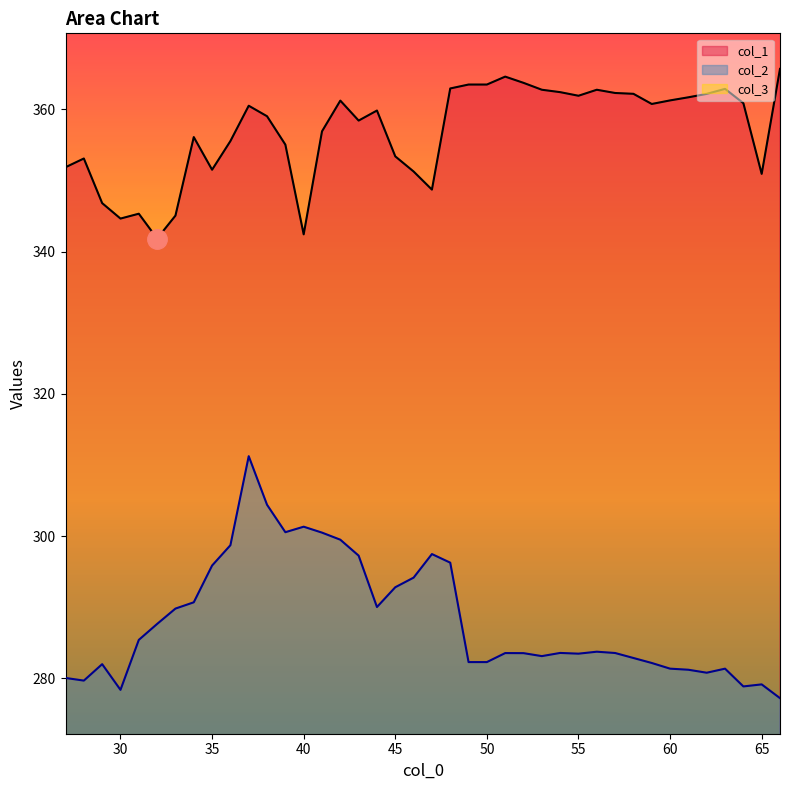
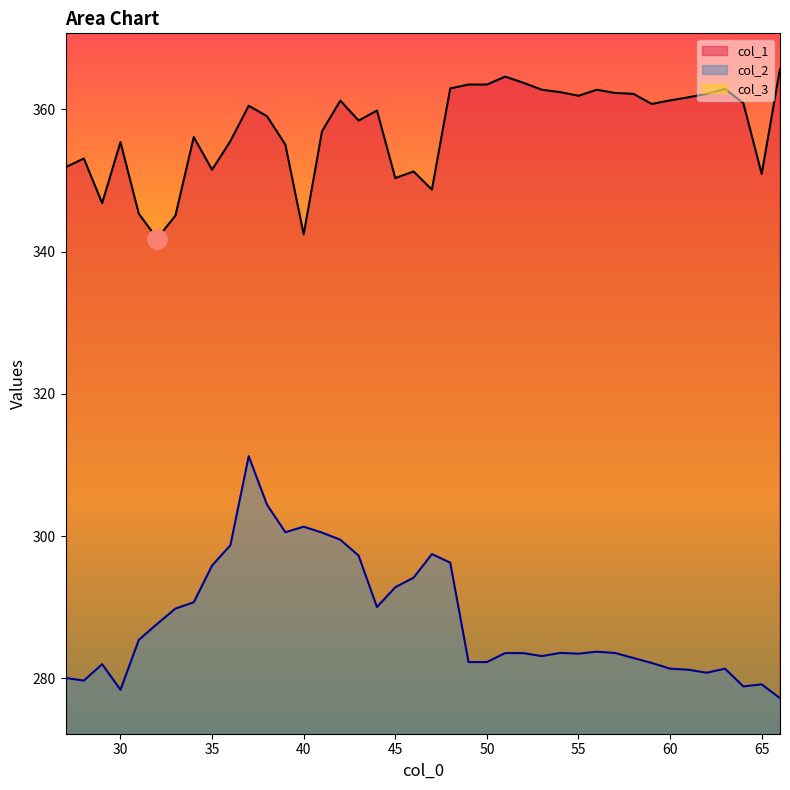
  {
    "col_1": {
-     "30": 345,
+     "30": 355,
      "35": 352,
      "40": 342,
-     "45": 353,
+     "45": 350,
      "50": 364,
      "55": 362,
      "60": 361,
      "65": 351
    },
    "col_2": {
      "30": 278,
      "35": 296,
      "40": 301,
      "45": 293,
      "50": 282,
      "55": 283,
      "60": 281,
      "65": 279
    }
  }
